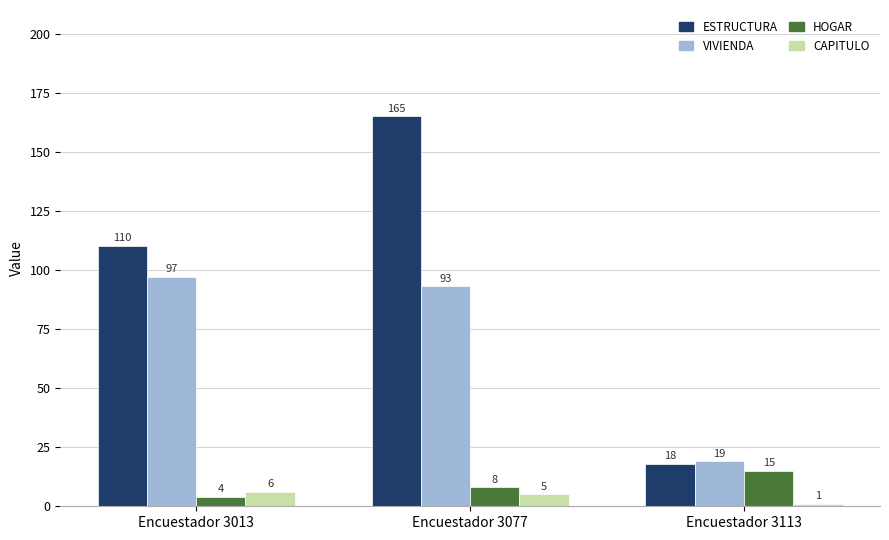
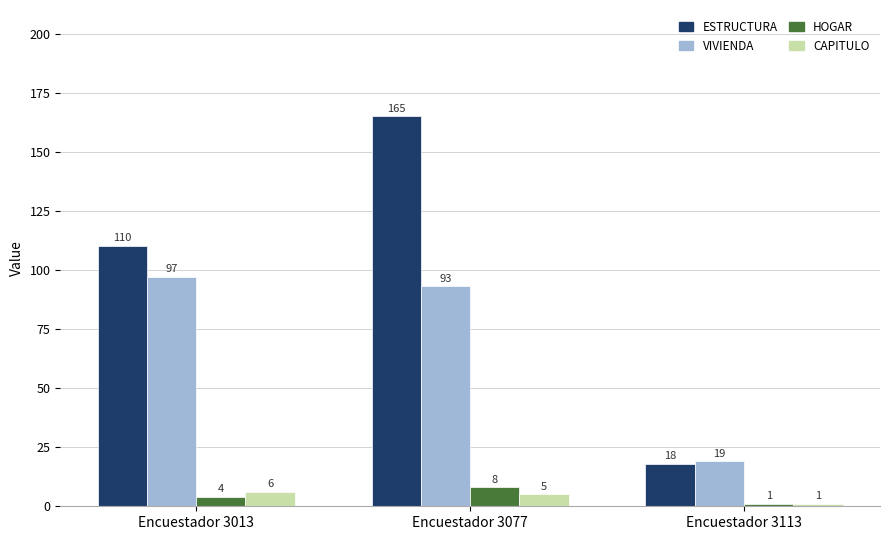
  {
    "ESTRUCTURA": {
      "Encuestador 3013": 110,
      "Encuestador 3077": 165,
      "Encuestador 3113": 18
    },
    "VIVIENDA": {
      "Encuestador 3013": 97,
      "Encuestador 3077": 93,
      "Encuestador 3113": 19
    },
    "HOGAR": {
      "Encuestador 3013": 4,
      "Encuestador 3077": 8,
-     "Encuestador 3113": 15
+     "Encuestador 3113": 1
    },
    "CAPITULO": {
      "Encuestador 3013": 6,
      "Encuestador 3077": 5,
      "Encuestador 3113": 1
    }
  }
